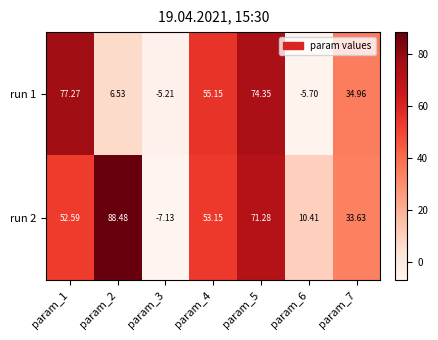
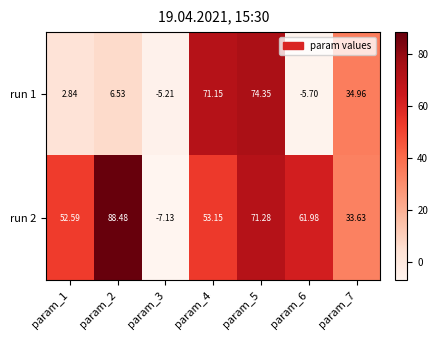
  {
    "run 1": {
-     "param_1": 77.27,
+     "param_1": 2.84,
      "param_2": 6.53,
      "param_3": -5.21,
-     "param_4": 55.15,
+     "param_4": 71.15,
      "param_5": 74.35,
      "param_6": -5.70,
      "param_7": 34.96
    },
    "run 2": {
      "param_1": 52.59,
      "param_2": 88.48,
      "param_3": -7.13,
      "param_4": 53.15,
      "param_5": 71.28,
-     "param_6": 10.41,
+     "param_6": 61.98,
      "param_7": 33.63
    }
  }
